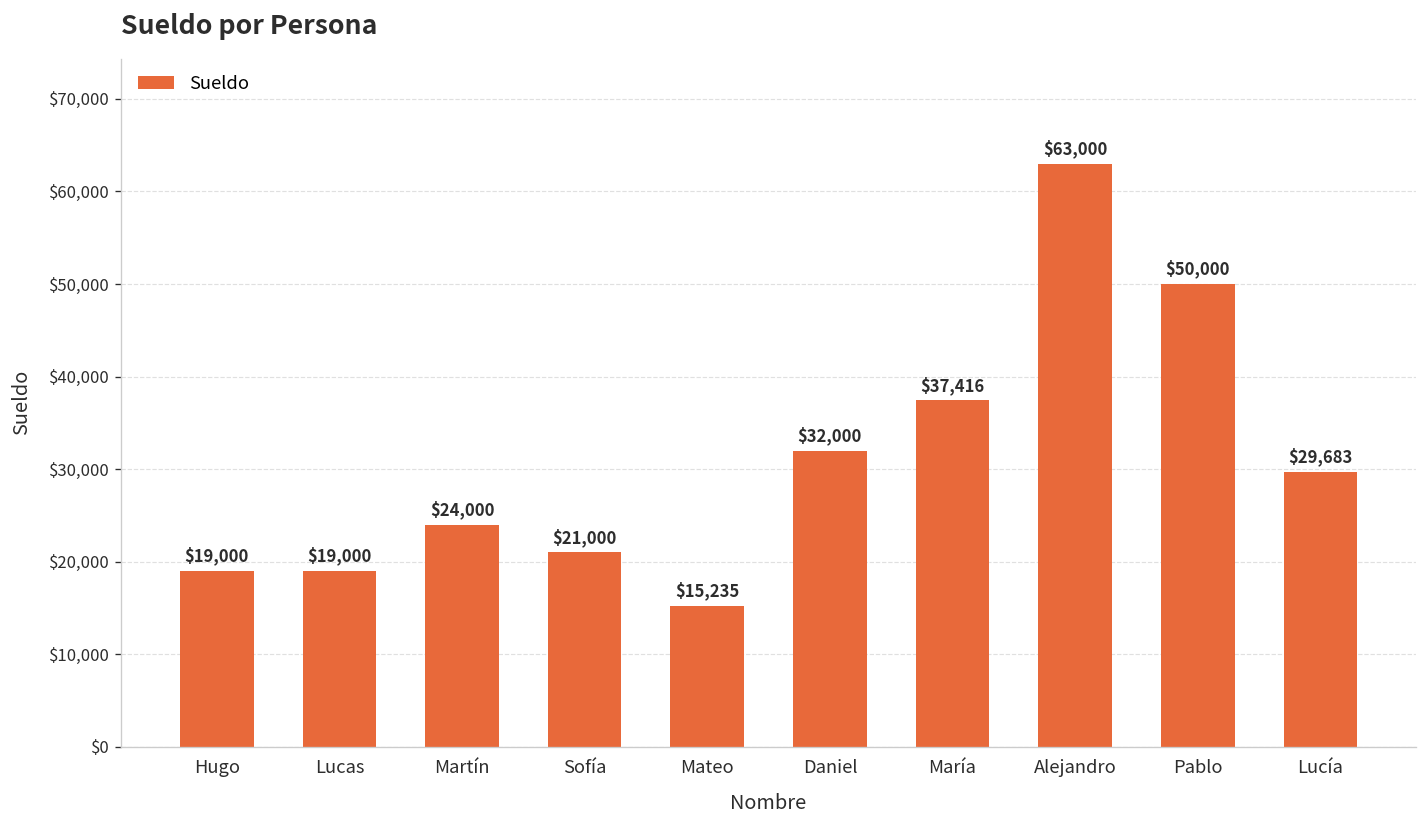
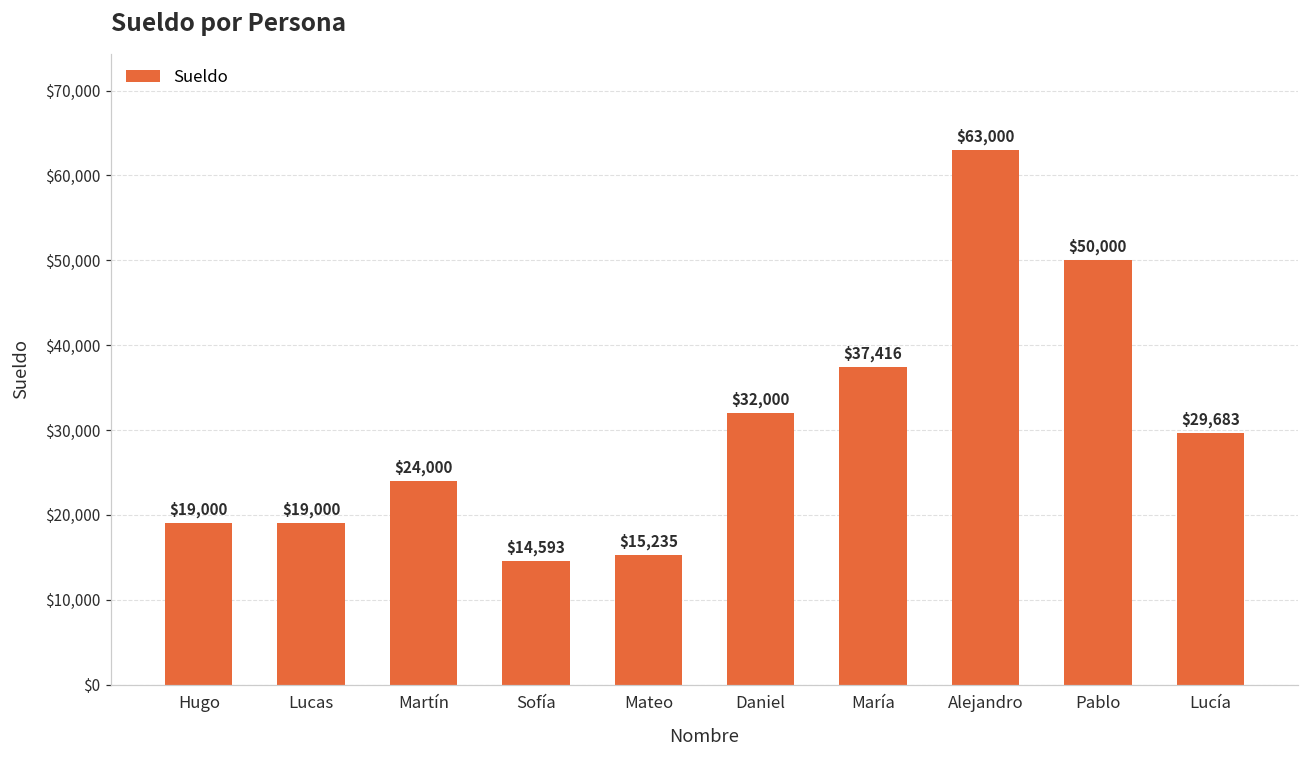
  {
    "Hugo": "$19,000",
    "Lucas": "$19,000",
    "Martín": "$24,000",
-   "Sofía": "$21,000",
+   "Sofía": "$14,593",
    "Mateo": "$15,235",
    "Daniel": "$32,000",
    "María": "$37,416",
    "Alejandro": "$63,000",
    "Pablo": "$50,000",
    "Lucía": "$29,683"
  }
